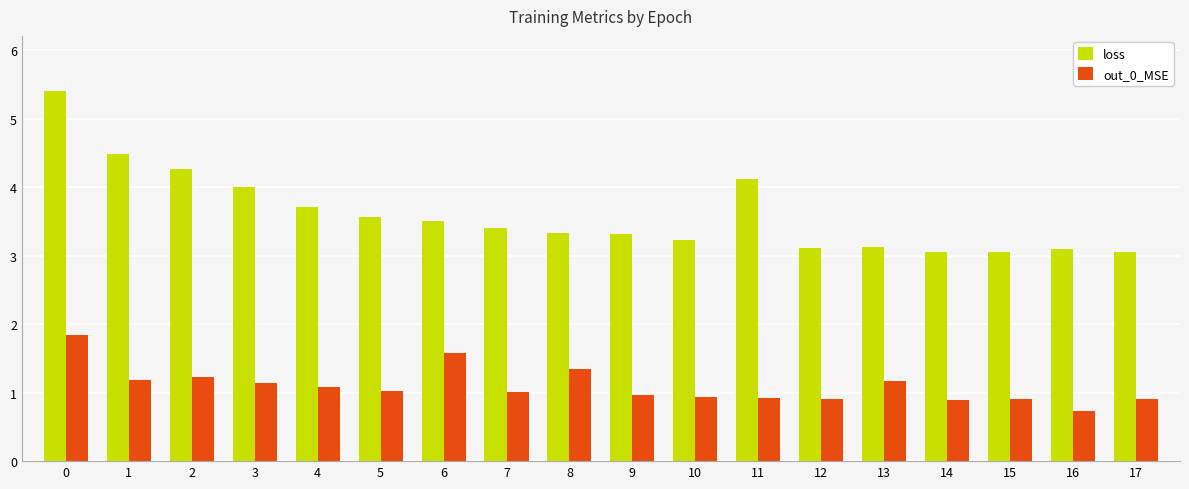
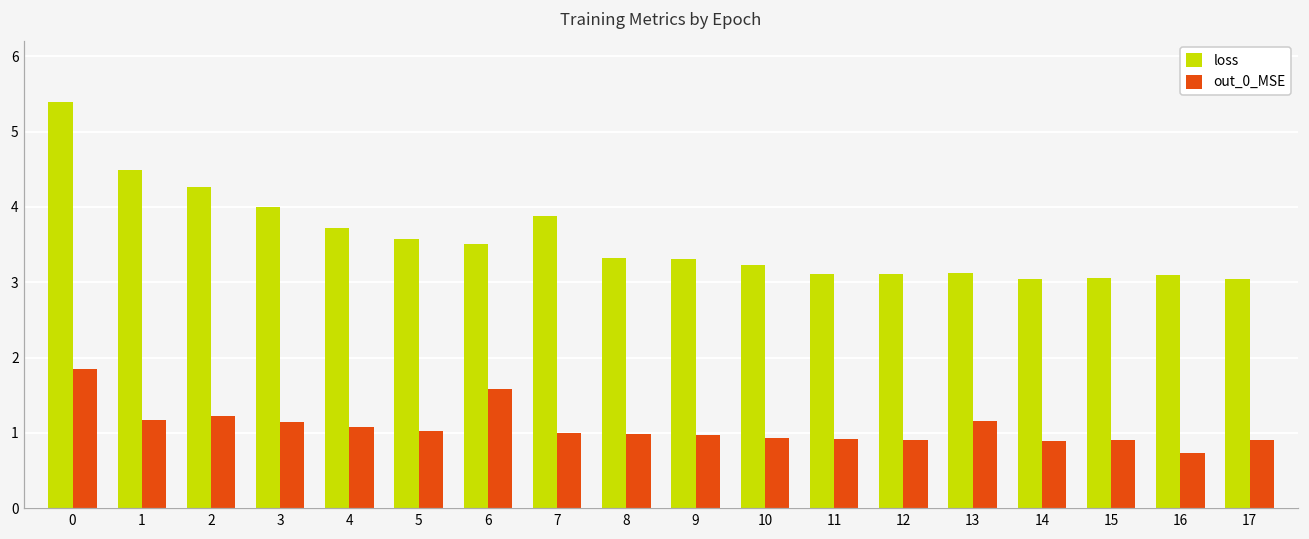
  {
    "loss": {
      "0": 5.4,
      "1": 4.5,
      "2": 4.3,
      "3": 4.0,
      "4": 3.7,
      "5": 3.6,
      "6": 3.5,
-     "7": 3.4,
+     "7": 3.9,
      "8": 3.3,
      "9": 3.3,
      "10": 3.2,
-     "11": 4.1,
+     "11": 3.1,
      "12": 3.1,
      "13": 3.1,
      "14": 3.0,
      "15": 3.1,
      "16": 3.1,
      "17": 3.0
    },
    "out_0_MSE": {
      "0": 1.8,
      "1": 1.2,
      "2": 1.2,
      "3": 1.1,
      "4": 1.1,
      "5": 1.0,
      "6": 1.6,
      "7": 1.0,
-     "8": 1.3,
+     "8": 1.0,
      "9": 1.0,
      "10": 0.9,
      "11": 0.9,
      "12": 0.9,
      "13": 1.2,
      "14": 0.9,
      "15": 0.9,
      "16": 0.7,
      "17": 0.9
    }
  }
